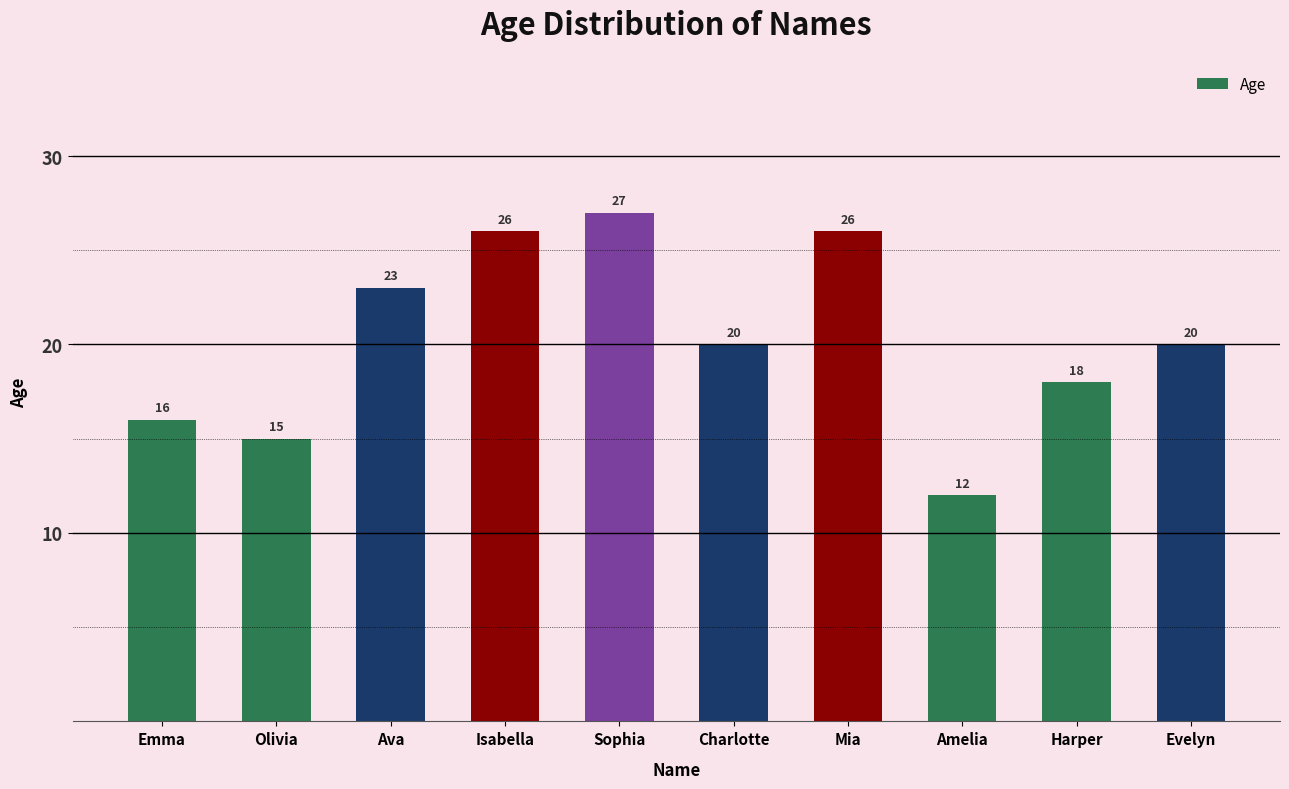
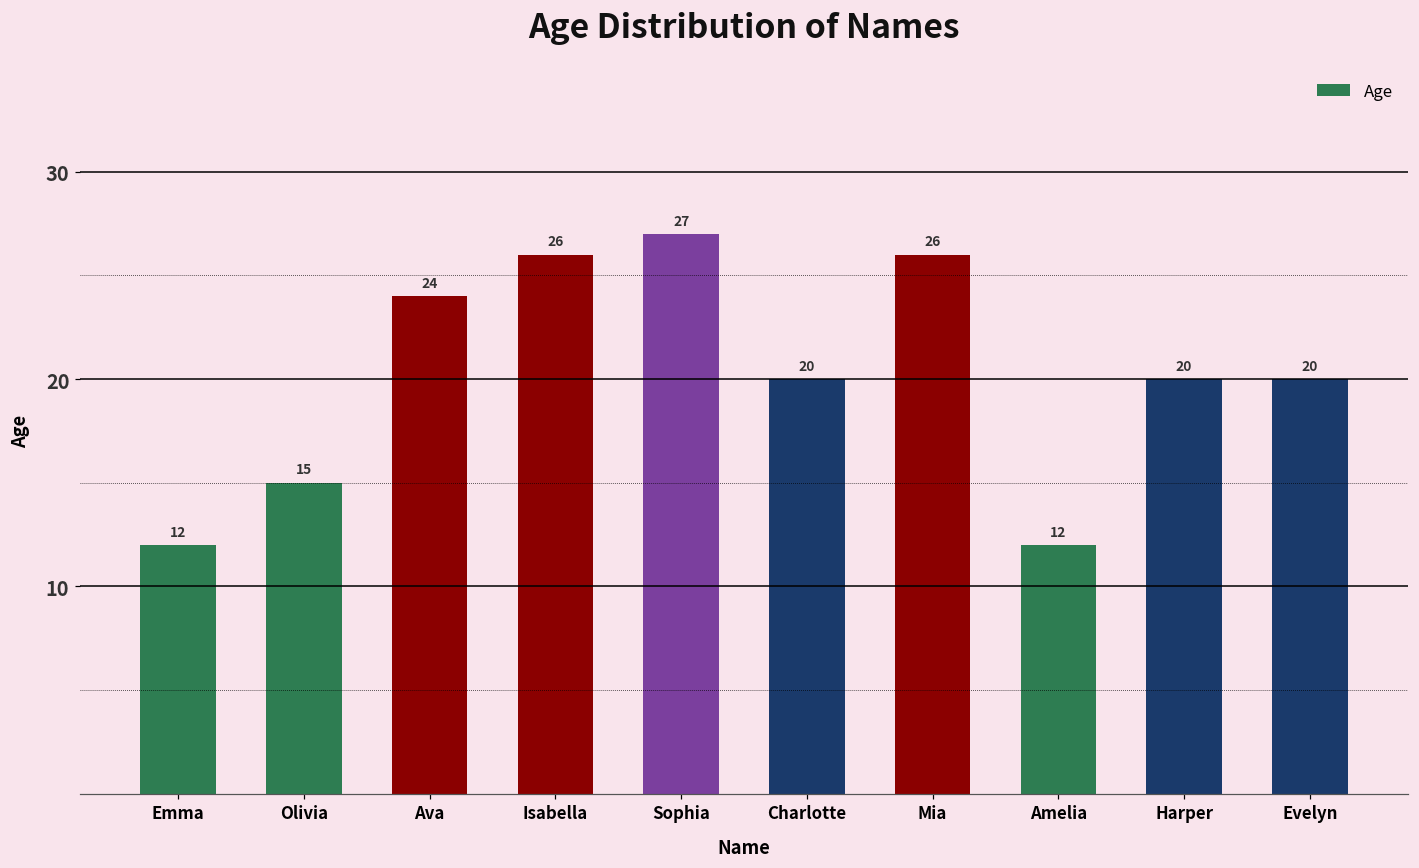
  {
-   "Emma": 16,
+   "Emma": 12,
    "Olivia": 15,
-   "Ava": 23,
+   "Ava": 24,
    "Isabella": 26,
    "Sophia": 27,
    "Charlotte": 20,
    "Mia": 26,
    "Amelia": 12,
-   "Harper": 18,
+   "Harper": 20,
    "Evelyn": 20
  }
